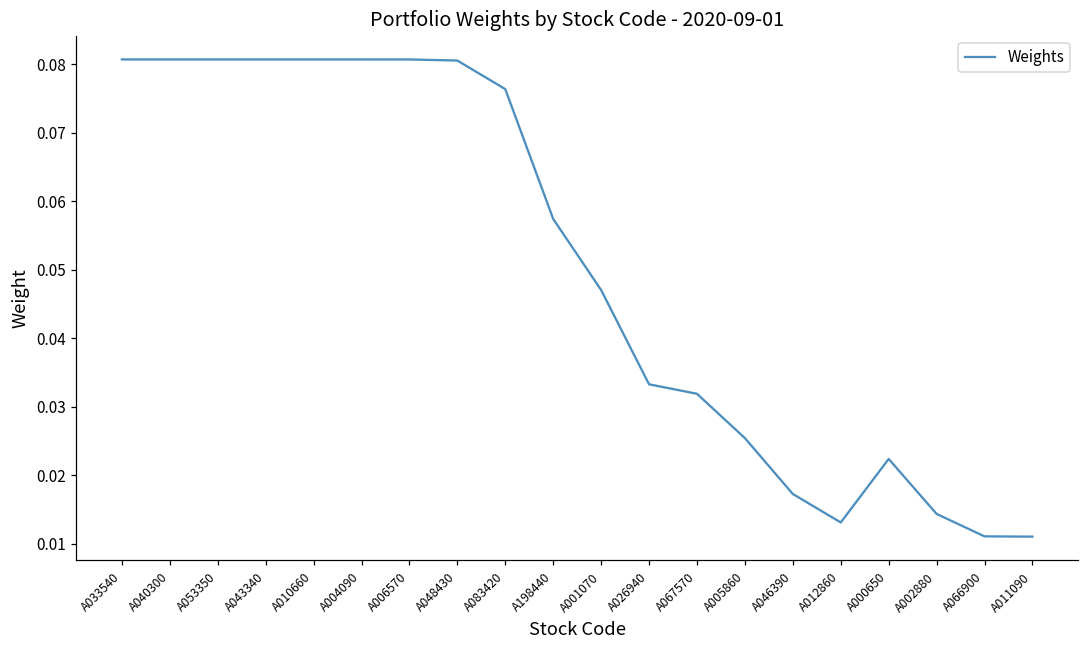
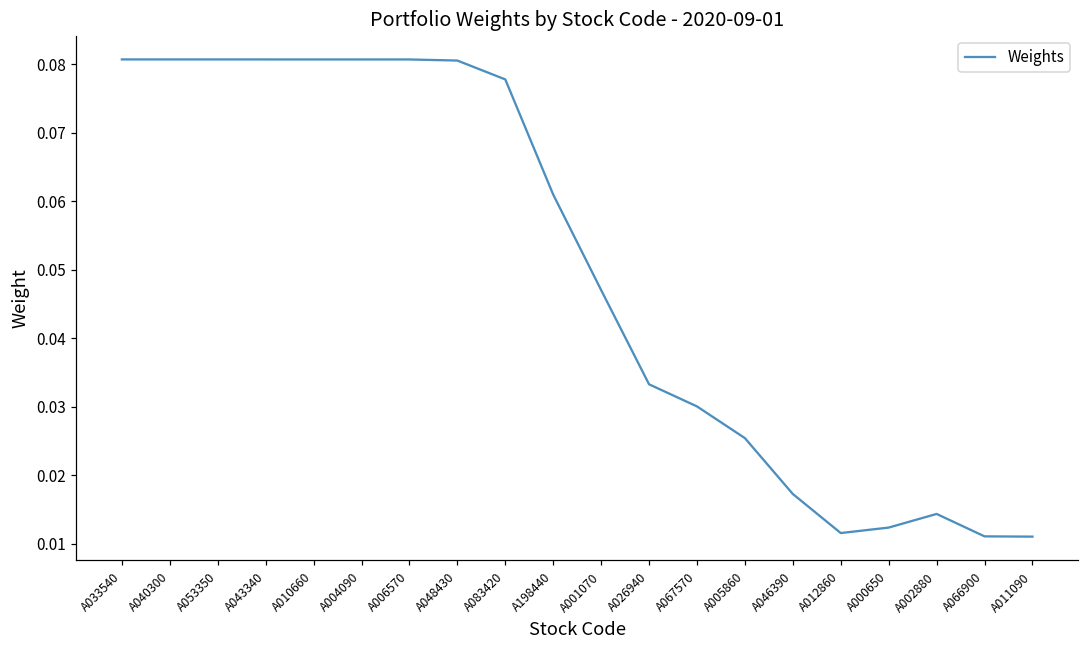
  {
    "A033540": 0.081,
    "A040300": 0.081,
    "A053350": 0.081,
    "A043340": 0.081,
    "A010660": 0.081,
    "A004090": 0.081,
    "A006570": 0.081,
    "A048430": 0.081,
-   "A083420": 0.076,
-   "A198440": 0.057,
+   "A083420": 0.078,
+   "A198440": 0.061,
    "A001070": 0.047,
    "A026940": 0.033,
-   "A067570": 0.032,
+   "A067570": 0.030,
    "A005860": 0.025,
    "A046390": 0.017,
-   "A012860": 0.013,
-   "A000650": 0.022,
+   "A012860": 0.012,
+   "A000650": 0.012,
    "A002880": 0.014,
    "A066900": 0.011,
    "A011090": 0.011
  }
